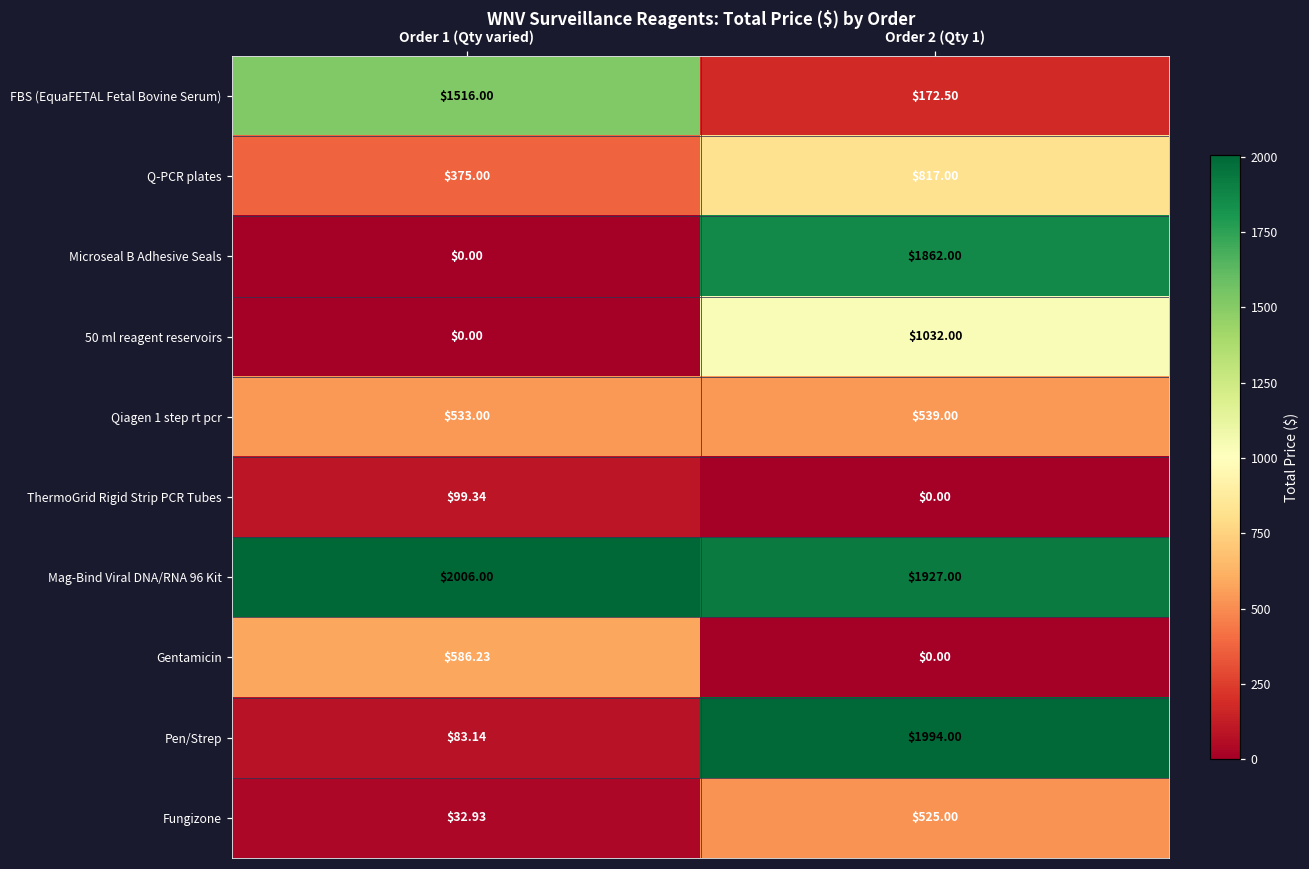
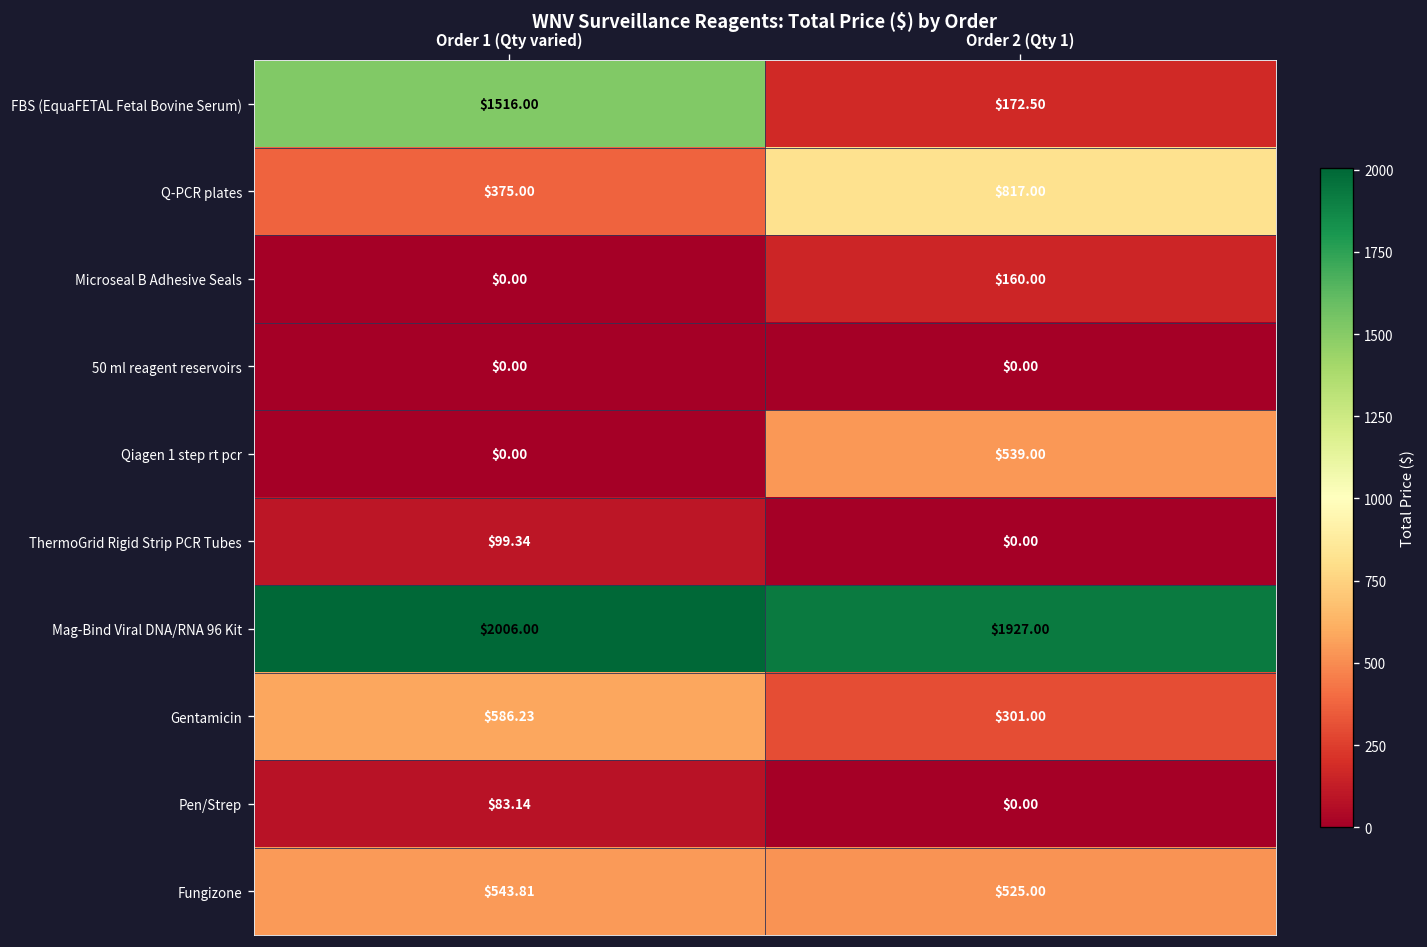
  {
    "FBS (EquaFETAL Fetal Bovine Serum)": {
      "Order 1 (Qty varied)": "$1516.00",
      "Order 2 (Qty 1)": "$172.50"
    },
    "Q-PCR plates": {
      "Order 1 (Qty varied)": "$375.00",
      "Order 2 (Qty 1)": "$817.00"
    },
    "Microseal B Adhesive Seals": {
      "Order 1 (Qty varied)": "$0.00",
-     "Order 2 (Qty 1)": "$1862.00"
+     "Order 2 (Qty 1)": "$160.00"
    },
    "50 ml reagent reservoirs": {
      "Order 1 (Qty varied)": "$0.00",
-     "Order 2 (Qty 1)": "$1032.00"
+     "Order 2 (Qty 1)": "$0.00"
    },
    "Qiagen 1 step rt pcr": {
-     "Order 1 (Qty varied)": "$533.00",
+     "Order 1 (Qty varied)": "$0.00",
      "Order 2 (Qty 1)": "$539.00"
    },
    "ThermoGrid Rigid Strip PCR Tubes": {
      "Order 1 (Qty varied)": "$99.34",
      "Order 2 (Qty 1)": "$0.00"
    },
    "Mag-Bind Viral DNA/RNA 96 Kit": {
      "Order 1 (Qty varied)": "$2006.00",
      "Order 2 (Qty 1)": "$1927.00"
    },
    "Gentamicin": {
      "Order 1 (Qty varied)": "$586.23",
-     "Order 2 (Qty 1)": "$0.00"
+     "Order 2 (Qty 1)": "$301.00"
    },
    "Pen/Strep": {
      "Order 1 (Qty varied)": "$83.14",
-     "Order 2 (Qty 1)": "$1994.00"
+     "Order 2 (Qty 1)": "$0.00"
    },
    "Fungizone": {
-     "Order 1 (Qty varied)": "$32.93",
+     "Order 1 (Qty varied)": "$543.81",
      "Order 2 (Qty 1)": "$525.00"
    }
  }
